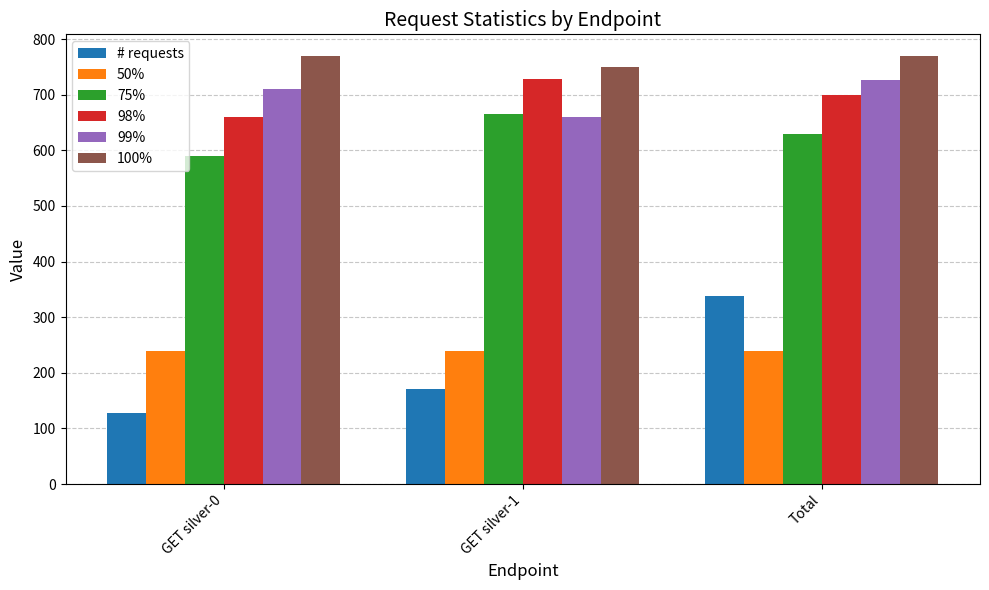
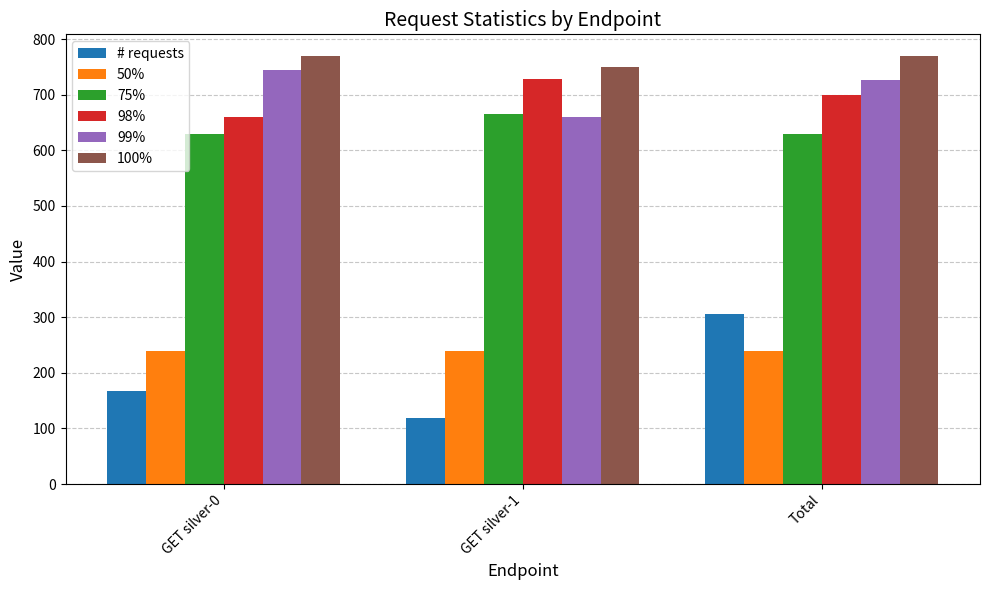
  {
    "# requests": {
-     "GET silver-0": 130,
-     "GET silver-1": 170,
-     "Total": 340
+     "GET silver-0": 170,
+     "GET silver-1": 120,
+     "Total": 310
    },
    "50%": {
      "GET silver-0": 240,
      "GET silver-1": 240,
      "Total": 240
    },
    "75%": {
-     "GET silver-0": 590,
+     "GET silver-0": 630,
      "GET silver-1": 670,
      "Total": 630
    },
    "98%": {
      "GET silver-0": 660,
      "GET silver-1": 730,
      "Total": 700
    },
    "99%": {
-     "GET silver-0": 710,
+     "GET silver-0": 750,
      "GET silver-1": 660,
      "Total": 730
    },
    "100%": {
      "GET silver-0": 770,
      "GET silver-1": 750,
      "Total": 770
    }
  }
